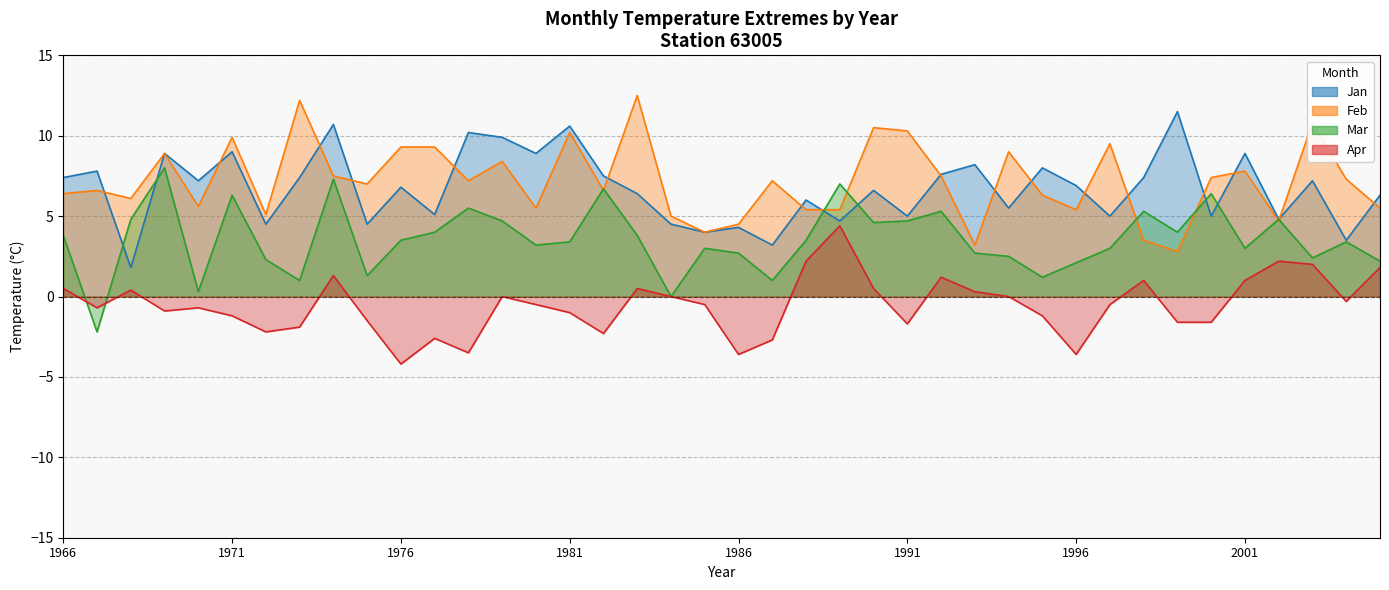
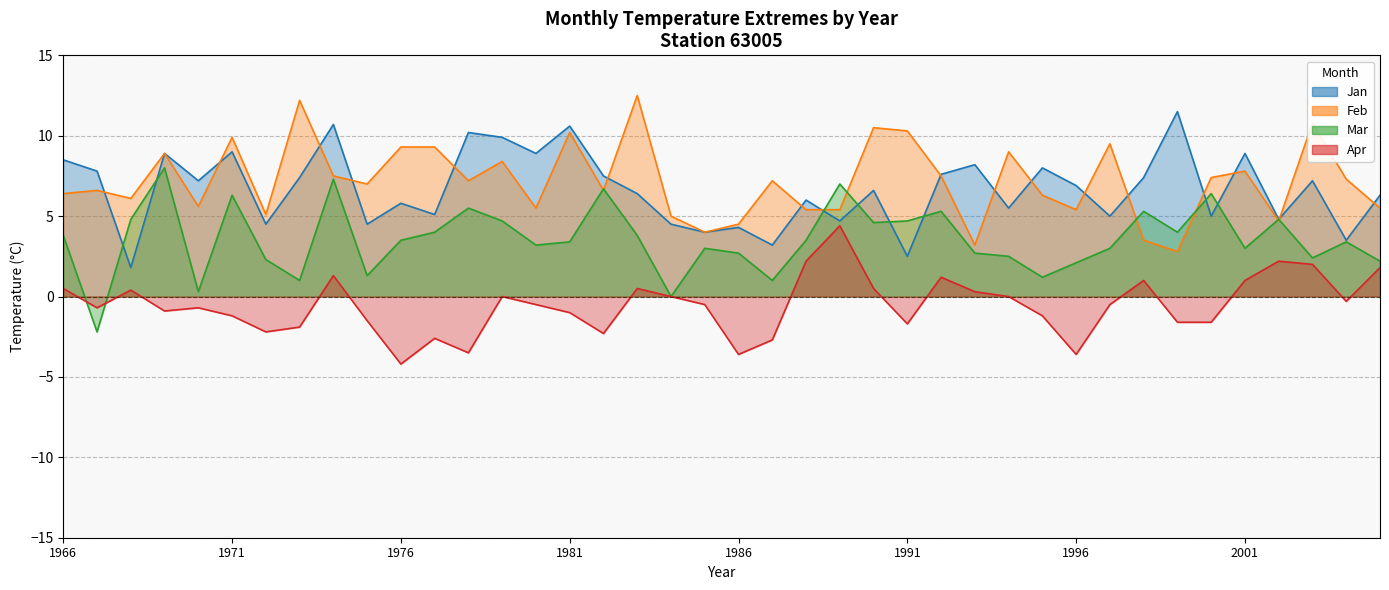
  {
    "Jan": {
-     "1966": 7.4,
+     "1966": 8.5,
      "1971": 9.0,
-     "1976": 6.8,
+     "1976": 5.8,
      "1981": 10.6,
      "1986": 4.3,
-     "1991": 5.0,
+     "1991": 2.5,
      "1996": 6.9,
      "2001": 8.9
    }
  }
